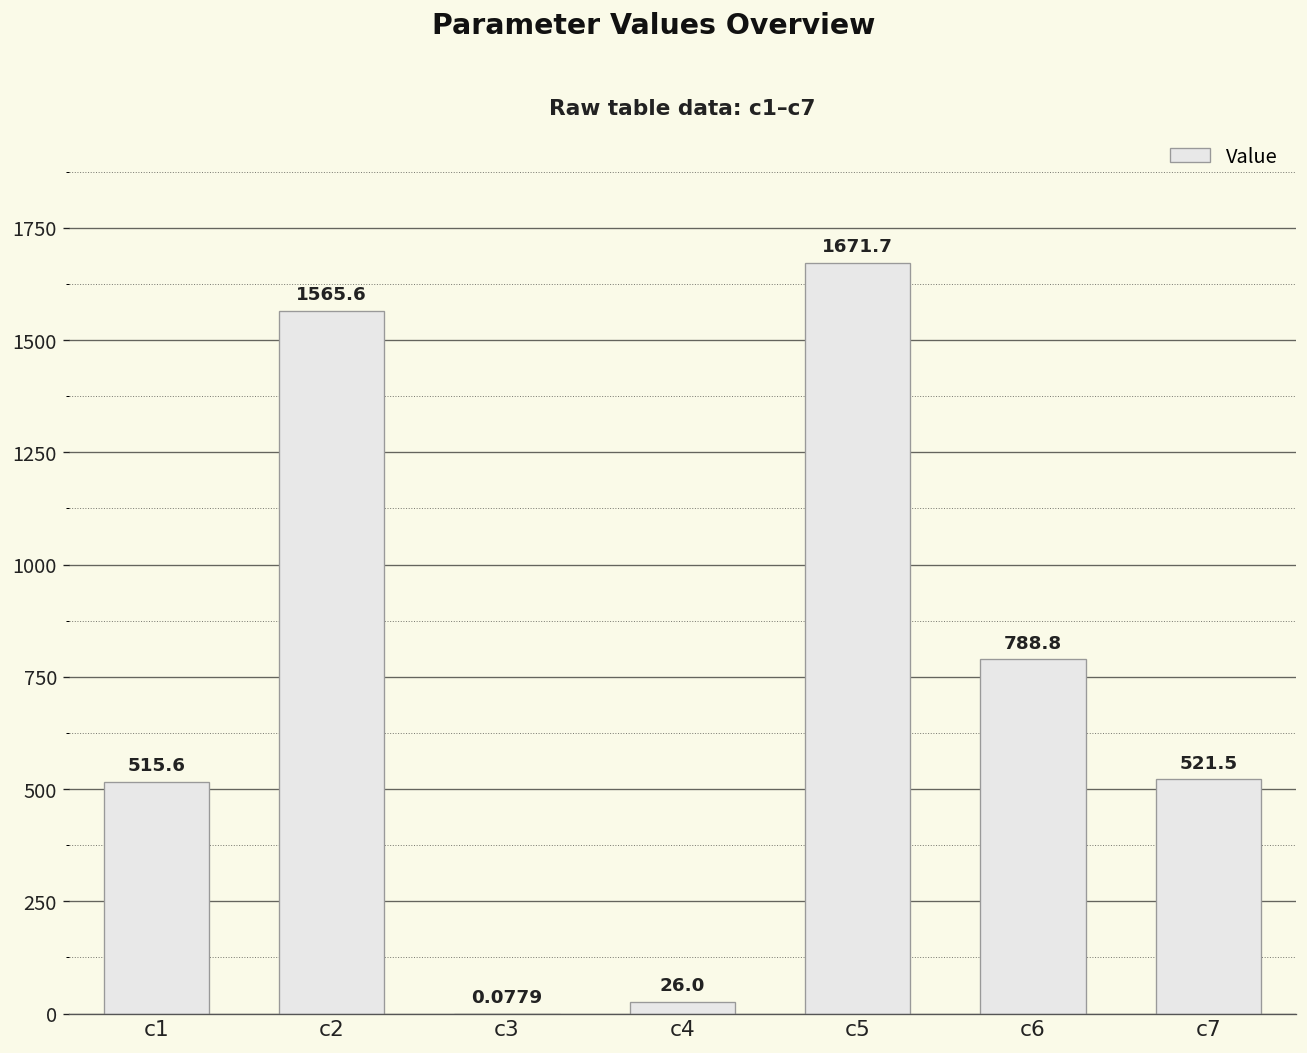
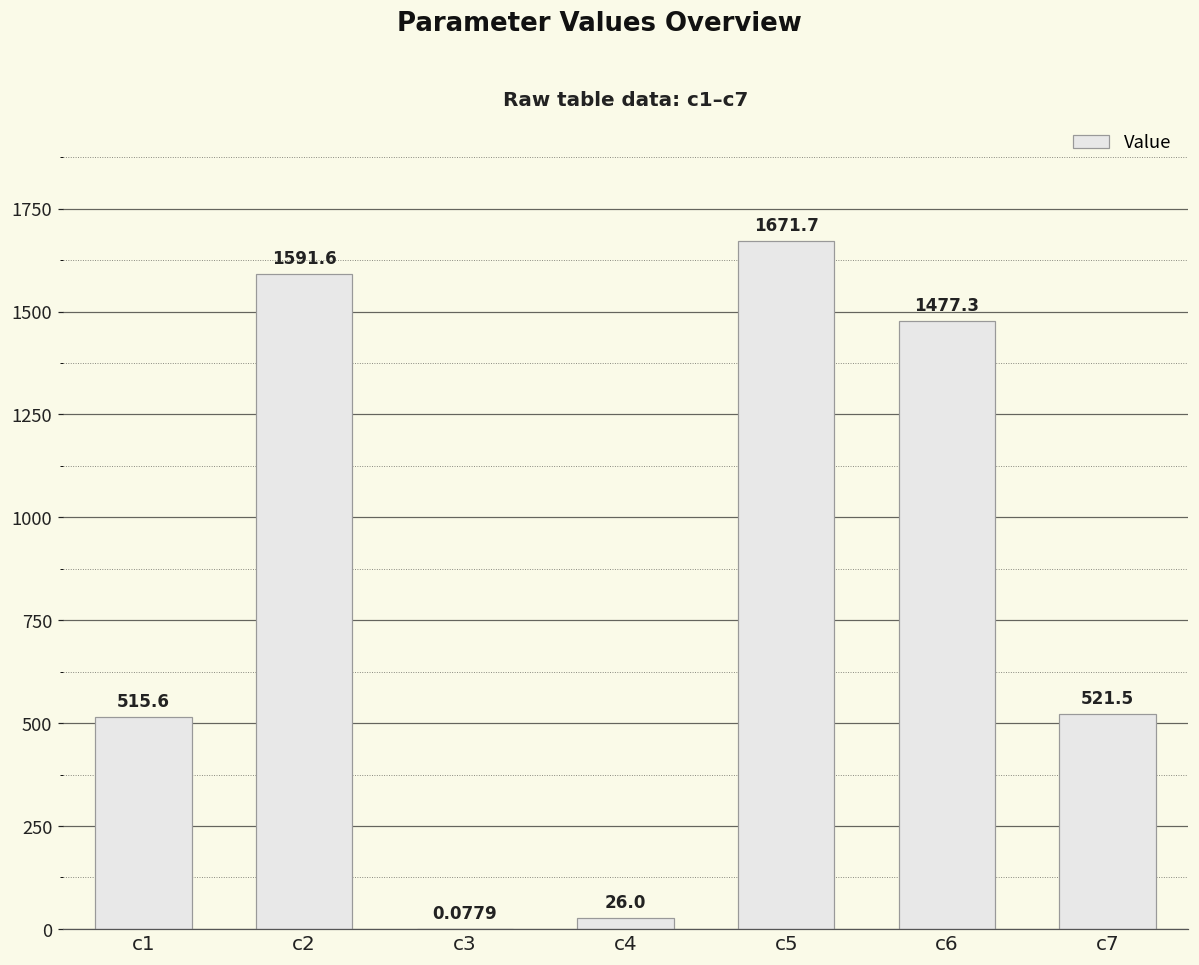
  {
    "c1": 515.6,
-   "c2": 1565.6,
+   "c2": 1591.6,
    "c3": 0.0779,
    "c4": 26.0,
    "c5": 1671.7,
-   "c6": 788.8,
+   "c6": 1477.3,
    "c7": 521.5
  }
